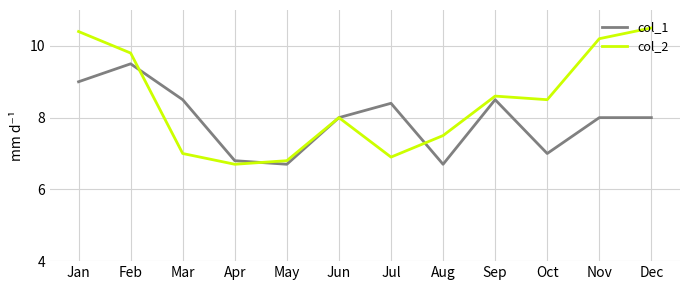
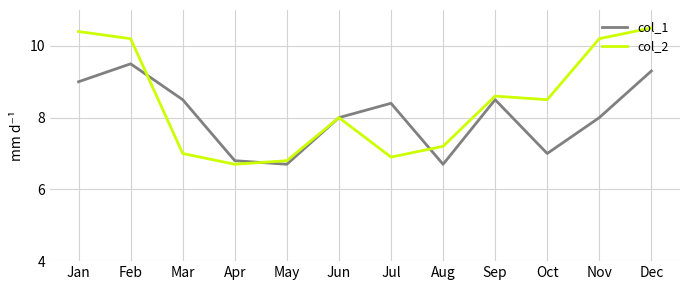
  {
    "col_1": {
      "Jan": 9.0,
      "Feb": 9.5,
      "Mar": 8.5,
      "Apr": 6.8,
      "May": 6.7,
      "Jul": 8.4,
      "Aug": 6.7,
      "Sep": 8.5,
      "Oct": 7.0,
      "Nov": 8.0,
-     "Dec": 8.0
+     "Dec": 9.3
    },
    "col_2": {
      "Jan": 10.4,
-     "Feb": 9.8,
+     "Feb": 10.2,
      "Mar": 7.0,
      "Apr": 6.7,
      "May": 6.8,
      "Jul": 6.9,
-     "Aug": 7.5,
+     "Aug": 7.2,
      "Sep": 8.6,
      "Oct": 8.5,
      "Nov": 10.2,
      "Dec": 10.5
    }
  }
